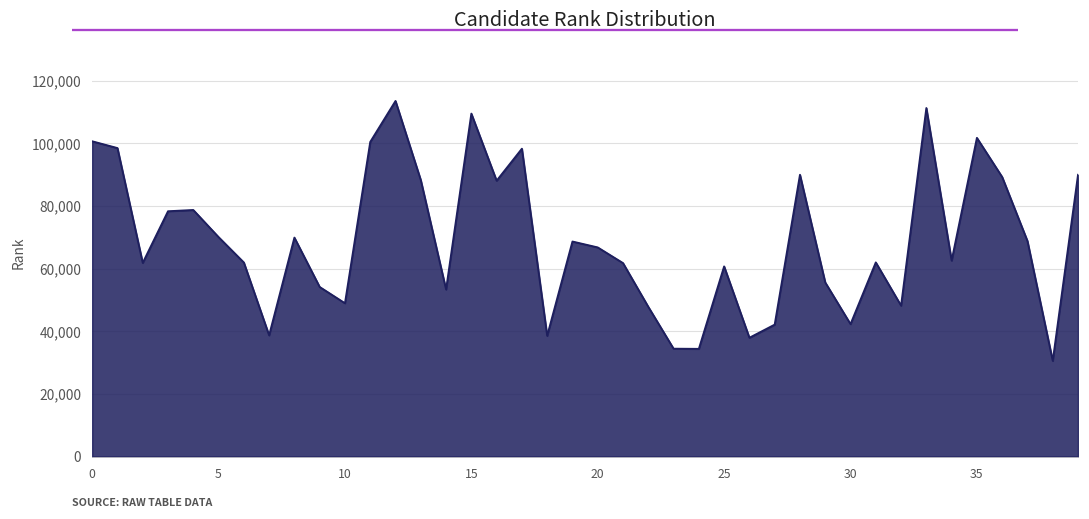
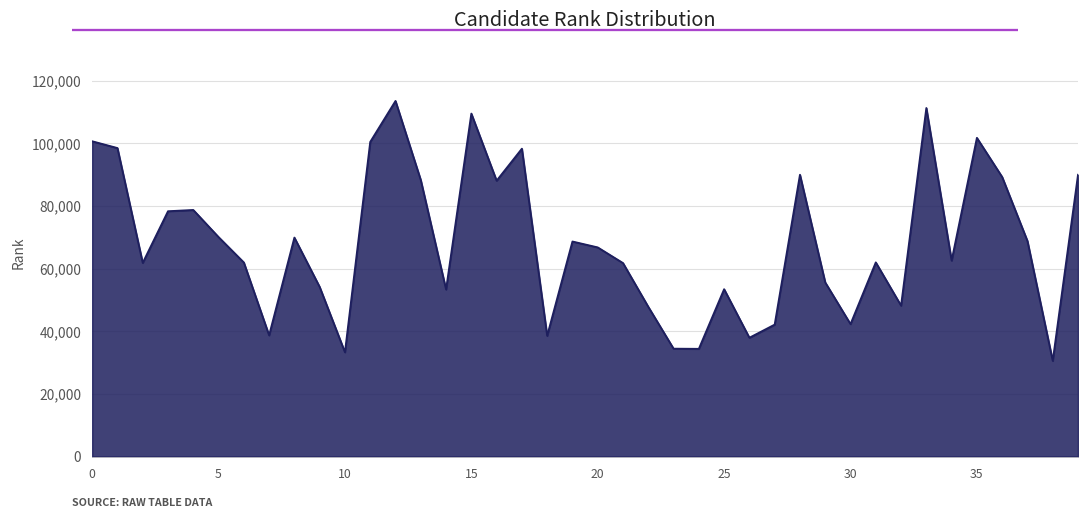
  {
    "0": "101,000",
    "5": "70,000",
-   "10": "49,000",
+   "10": "33,000",
    "15": "109,000",
    "20": "67,000",
-   "25": "61,000",
+   "25": "53,000",
    "30": "42,000",
    "35": "102,000"
  }
